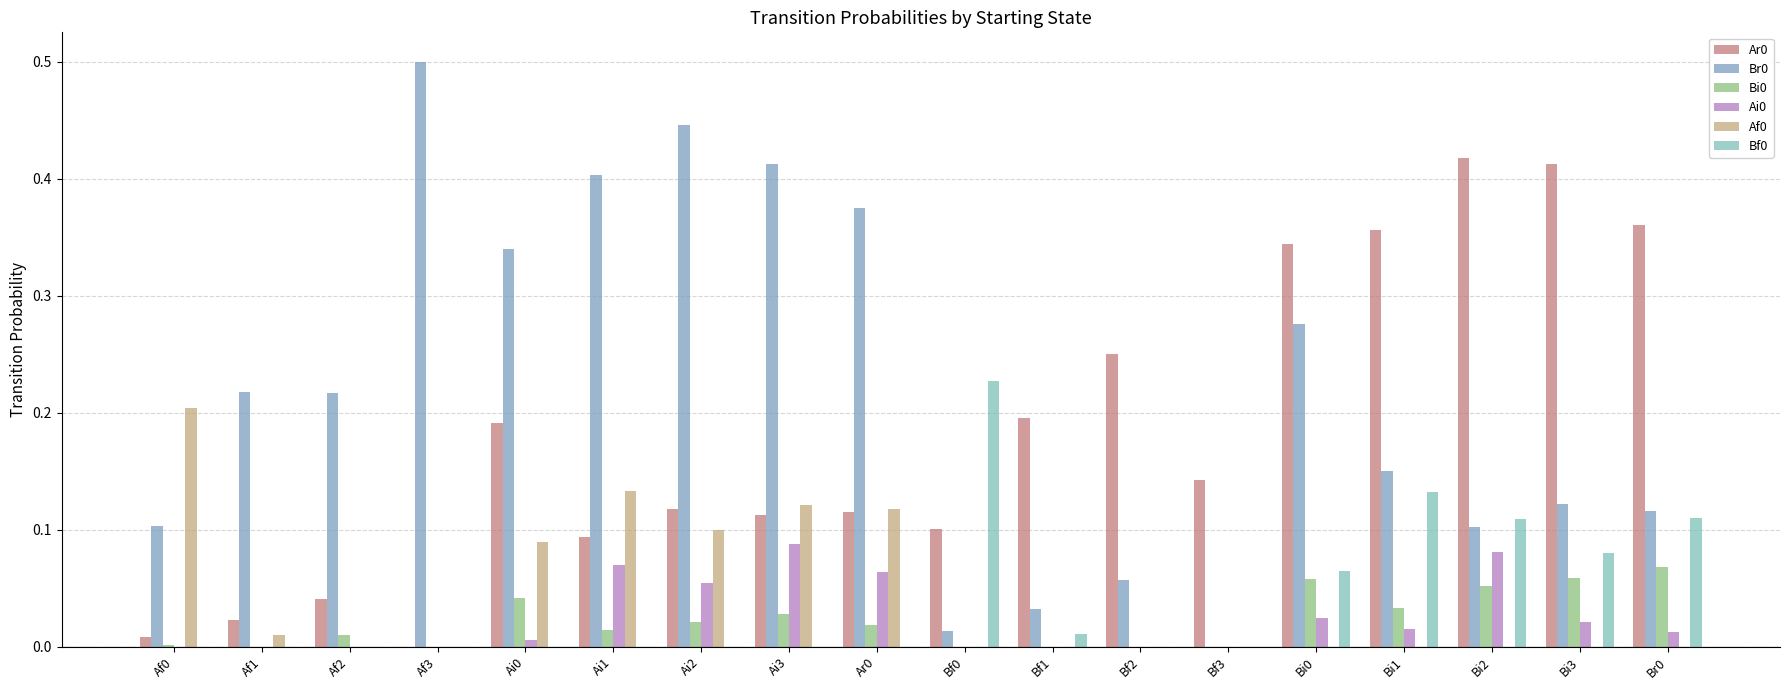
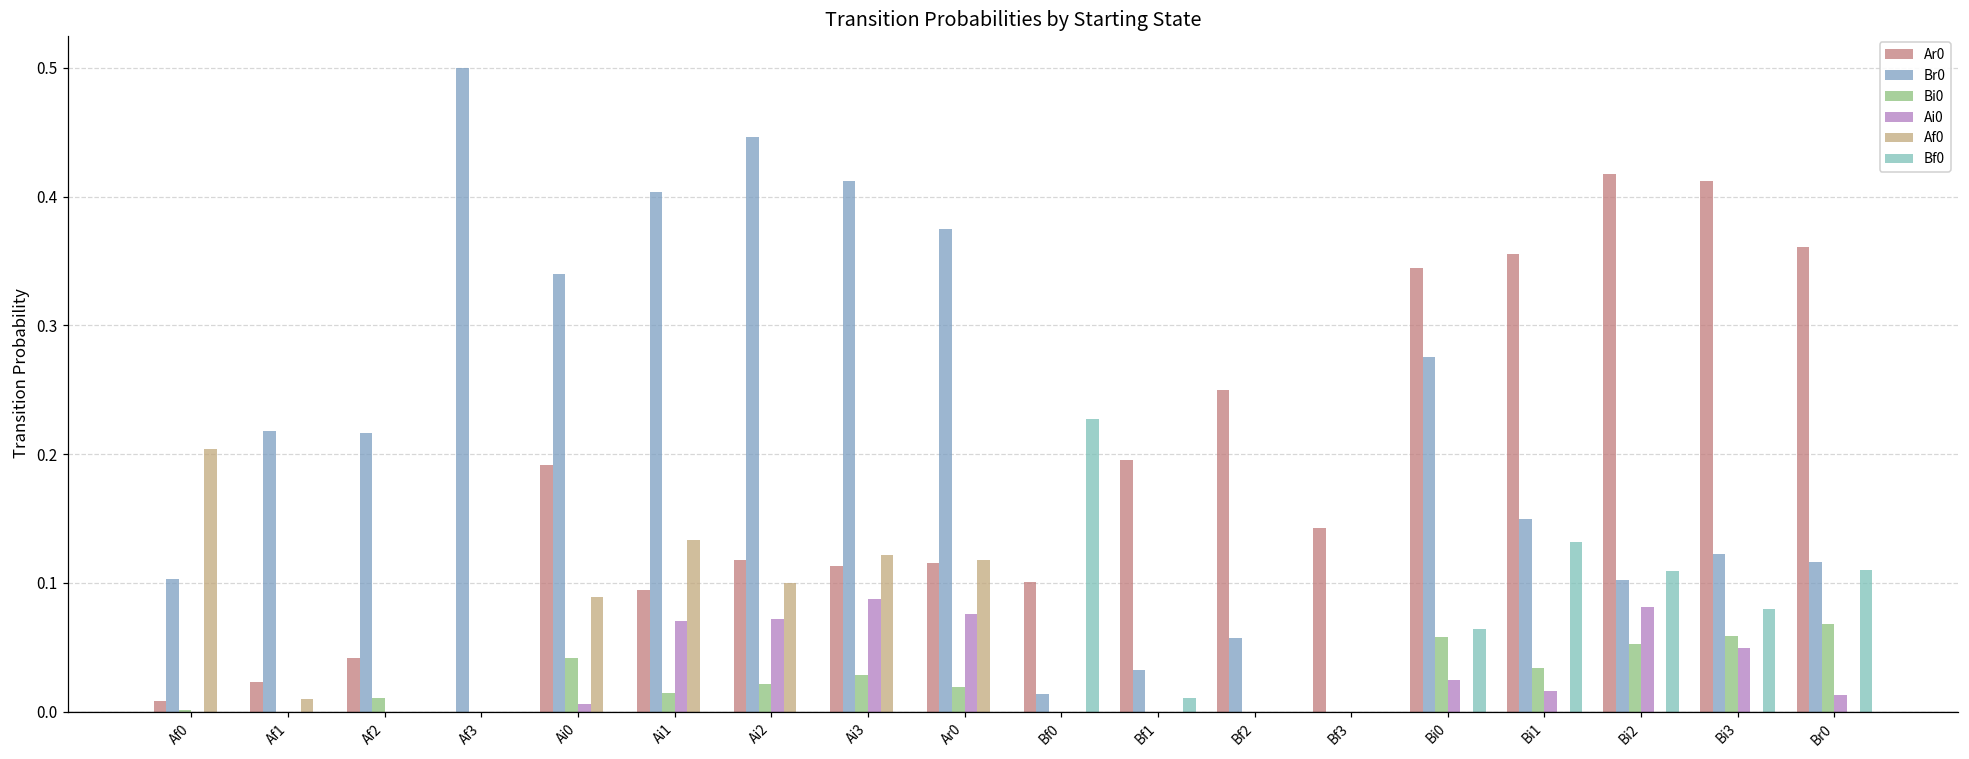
  {
    "Ai0": {
      "Af0": 0.000,
      "Af1": 0.000,
      "Af2": 0.000,
      "Af3": 0.000,
      "Ai0": 0.006,
      "Ai1": 0.070,
-     "Ai2": 0.055,
+     "Ai2": 0.072,
      "Ai3": 0.088,
-     "Ar0": 0.064,
+     "Ar0": 0.075,
      "Bf0": 0.000,
      "Bf1": 0.000,
      "Bf2": 0.000,
      "Bf3": 0.000,
      "Bi0": 0.024,
      "Bi1": 0.016,
      "Bi2": 0.081,
-     "Bi3": 0.021,
+     "Bi3": 0.050,
      "Br0": 0.013
    }
  }
